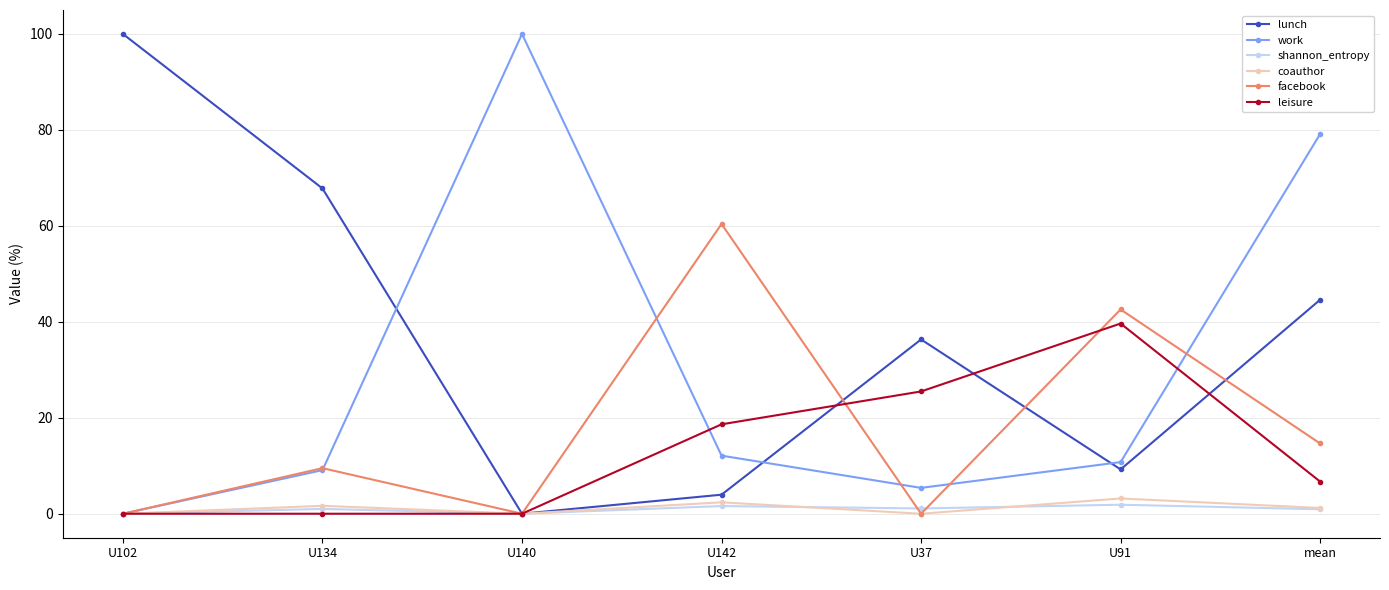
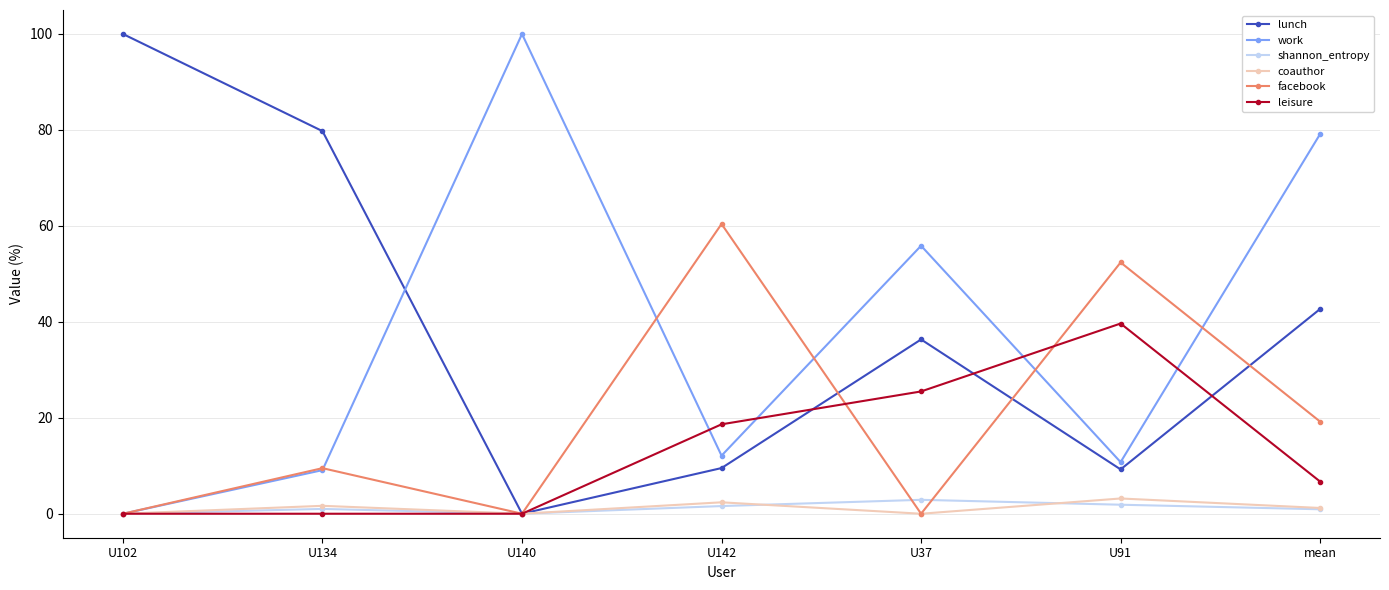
  {
    "lunch": {
      "U102": 100,
-     "U134": 68,
-     "U142": 4,
+     "U134": 80,
+     "U142": 10,
      "U37": 36,
      "U91": 9,
-     "mean": 45
+     "mean": 43
    },
    "work": {
      "U140": 100,
      "U142": 12,
-     "U37": 5,
+     "U37": 56,
      "U91": 11,
      "mean": 79
    },
    "shannon_entropy": {
      "U134": 1,
      "U142": 2,
-     "U37": 1,
+     "U37": 3,
      "U91": 2
    },
    "coauthor": {
      "U134": 2,
      "U142": 2,
      "U91": 3
    },
    "facebook": {
      "U142": 60,
-     "U91": 43,
-     "mean": 15
+     "U91": 52,
+     "mean": 19
    },
    "leisure": {
      "U134": 0,
      "U142": 19,
      "U37": 25,
      "U91": 40,
      "mean": 7
    }
  }
